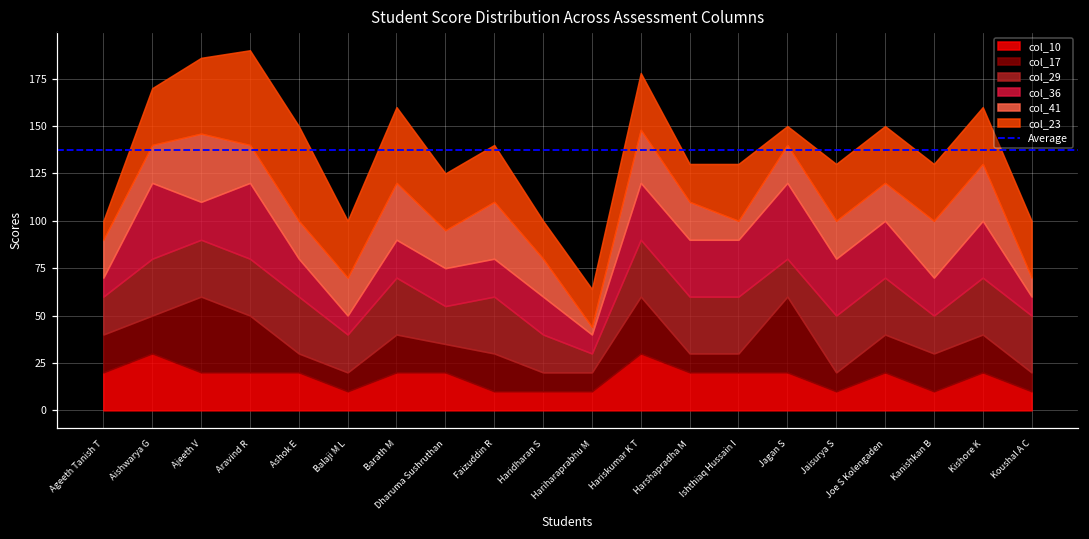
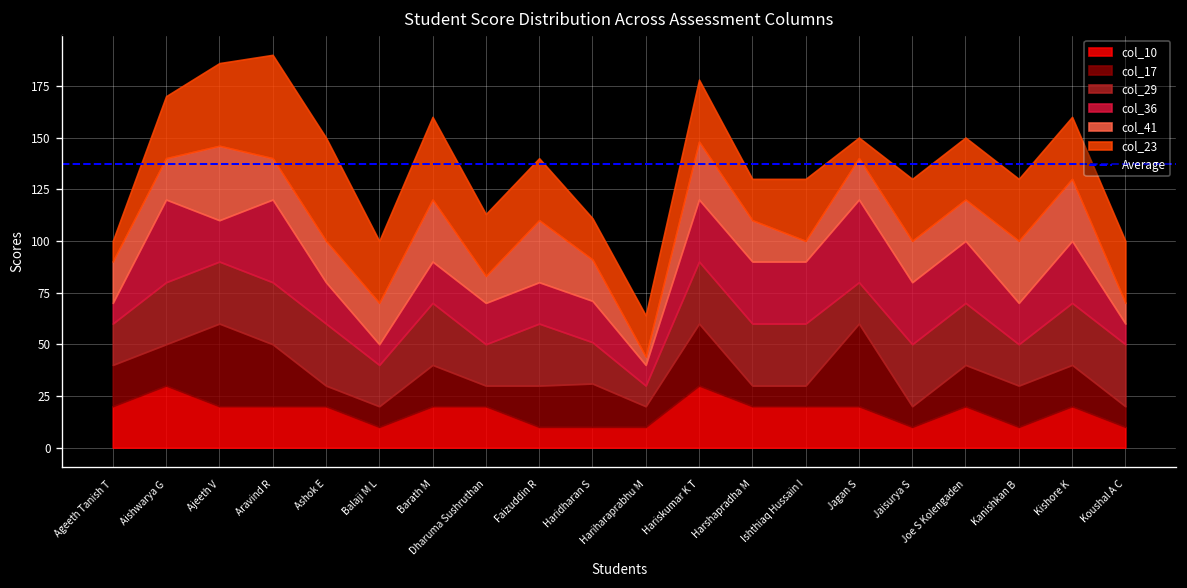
  {
    "col_10": {
      "Ageeth Tanish T": 20,
      "Aishwarya G": 30,
      "Ajeeth V": 20,
      "Aravind R": 20,
      "Ashok E": 20,
      "Balaji M L": 10,
      "Barath M": 20,
      "Dharuma Sushruthan": 20,
      "Faizuddin R": 10,
      "Haridharan S": 10,
      "Hariharaprabhu M": 10,
      "Hariskumar K T": 30,
      "Harshapradha M": 20,
      "Ishthiaq Hussain I": 20,
      "Jagan S": 20,
      "Jaisurya S": 10,
      "Joe S Kolengaden": 20,
      "Kanishkan B": 10,
      "Kishore K": 20,
      "Koushal A C": 10
    },
    "col_17": {
      "Ageeth Tanish T": 20,
      "Aishwarya G": 20,
      "Ajeeth V": 40,
      "Aravind R": 30,
      "Ashok E": 10,
      "Balaji M L": 10,
      "Barath M": 20,
-     "Dharuma Sushruthan": 15,
+     "Dharuma Sushruthan": 10,
      "Faizuddin R": 20,
-     "Haridharan S": 10,
+     "Haridharan S": 21,
      "Hariharaprabhu M": 10,
      "Hariskumar K T": 30,
      "Harshapradha M": 10,
      "Ishthiaq Hussain I": 10,
      "Jagan S": 40,
      "Jaisurya S": 10,
      "Joe S Kolengaden": 20,
      "Kanishkan B": 20,
      "Kishore K": 20,
      "Koushal A C": 10
    },
    "col_41": {
      "Ageeth Tanish T": 20,
      "Aishwarya G": 20,
      "Ajeeth V": 36,
      "Aravind R": 20,
      "Ashok E": 20,
      "Balaji M L": 20,
      "Barath M": 30,
-     "Dharuma Sushruthan": 20,
+     "Dharuma Sushruthan": 13,
      "Faizuddin R": 30,
      "Haridharan S": 20,
      "Hariharaprabhu M": 4,
      "Hariskumar K T": 28,
      "Harshapradha M": 20,
      "Ishthiaq Hussain I": 10,
      "Jagan S": 20,
      "Jaisurya S": 20,
      "Joe S Kolengaden": 20,
      "Kanishkan B": 30,
      "Kishore K": 30,
      "Koushal A C": 10
    },
    "col_23": {
      "Ageeth Tanish T": 10,
      "Aishwarya G": 30,
      "Ajeeth V": 40,
      "Aravind R": 50,
      "Ashok E": 50,
      "Balaji M L": 30,
      "Barath M": 40,
      "Dharuma Sushruthan": 30,
      "Faizuddin R": 30,
      "Haridharan S": 20,
      "Hariharaprabhu M": 20,
      "Hariskumar K T": 30,
      "Harshapradha M": 20,
      "Ishthiaq Hussain I": 30,
      "Jagan S": 10,
      "Jaisurya S": 30,
      "Joe S Kolengaden": 30,
      "Kanishkan B": 30,
      "Kishore K": 30,
      "Koushal A C": 30
    }
  }
